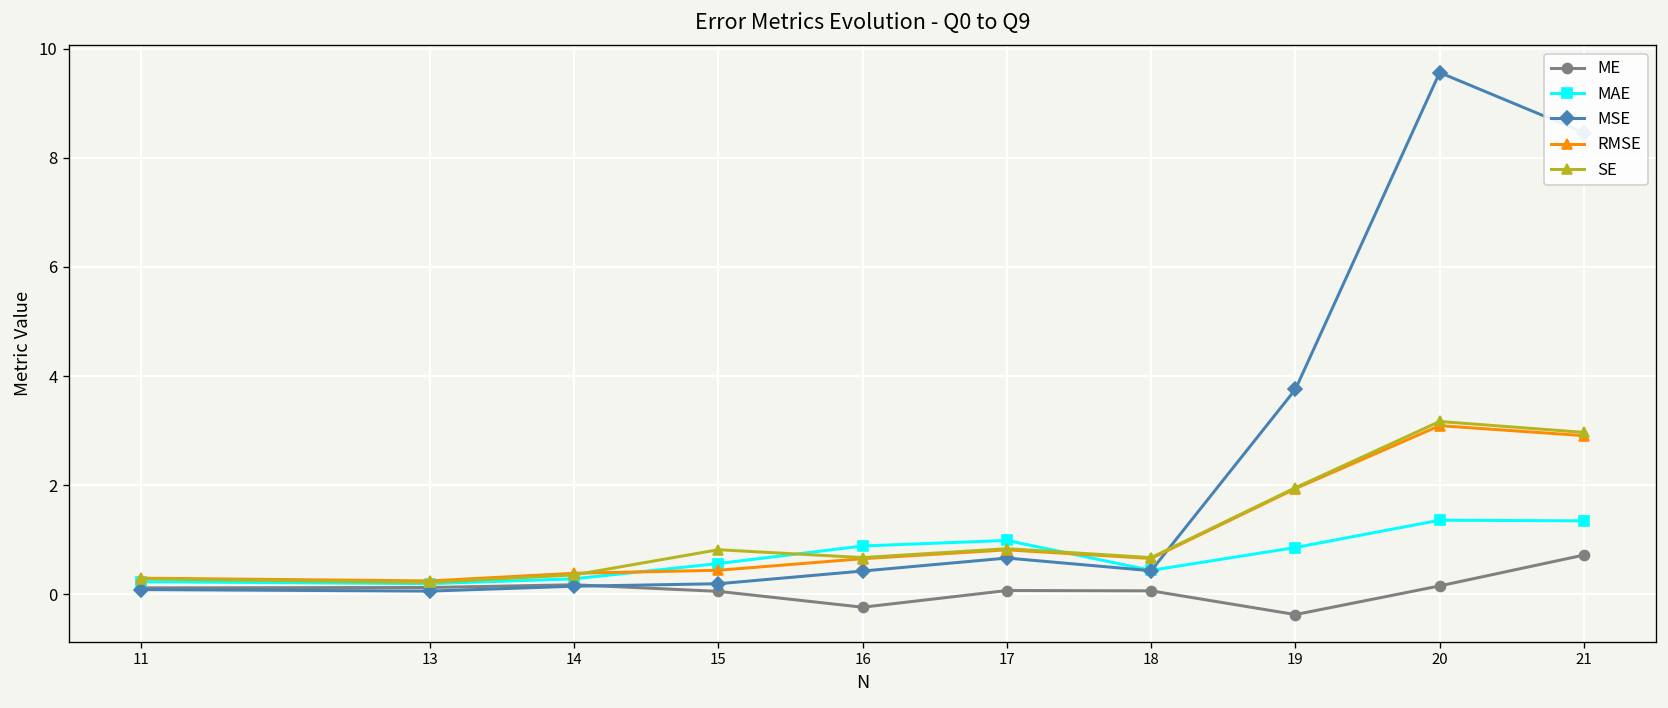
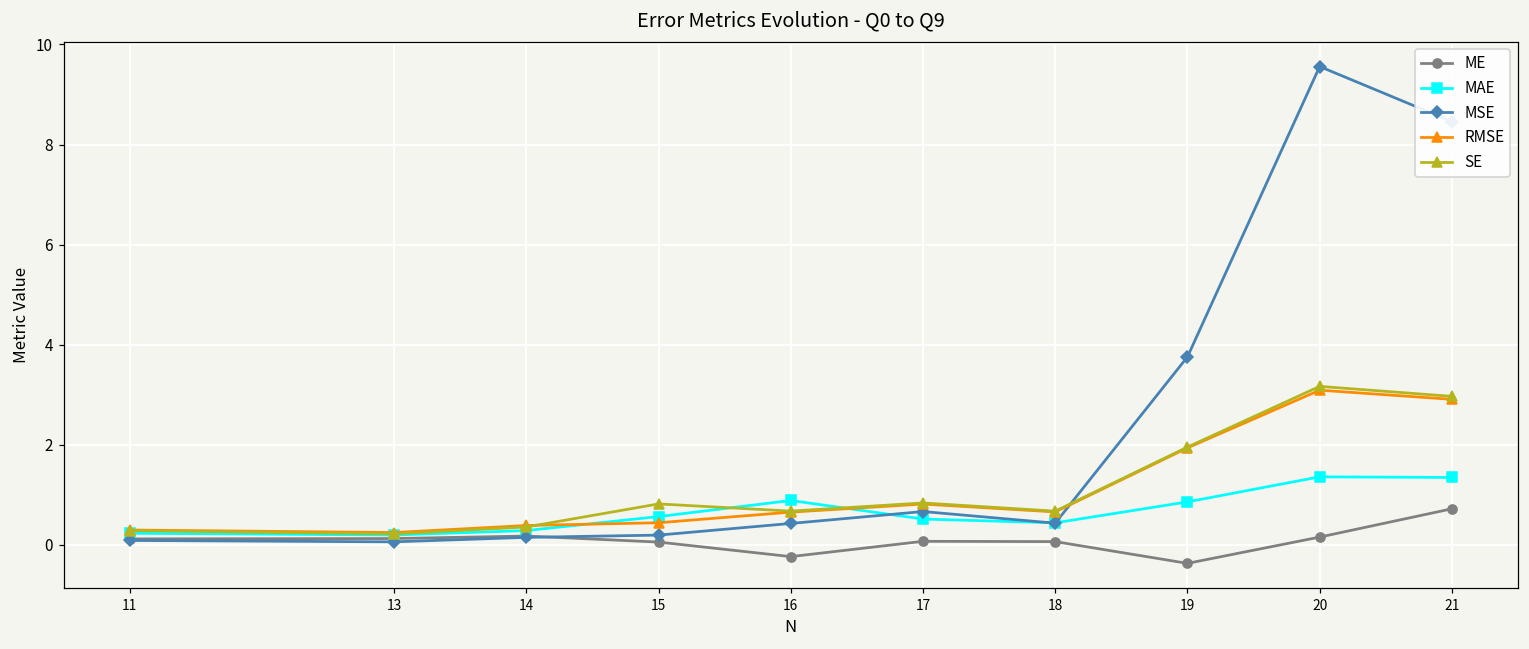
  {
    "ME": {
      "13": 0.1,
      "15": 0.1,
      "16": -0.2,
      "17": 0.1,
      "18": 0.1,
      "19": -0.4,
      "20": 0.2,
      "21": 0.7
    },
    "MAE": {
      "14": 0.3,
      "15": 0.6,
      "16": 0.9,
-     "17": 1.0,
+     "17": 0.5,
      "19": 0.9,
      "20": 1.4,
      "21": 1.3
    },
    "MSE": {
      "13": 0.1,
      "15": 0.2,
      "16": 0.4,
      "17": 0.7,
      "19": 3.8,
      "20": 9.6
    },
    "RMSE": {
      "15": 0.4,
      "20": 3.1,
      "21": 2.9
    },
    "SE": {
      "15": 0.8,
      "20": 3.2,
      "21": 3.0
    }
  }
